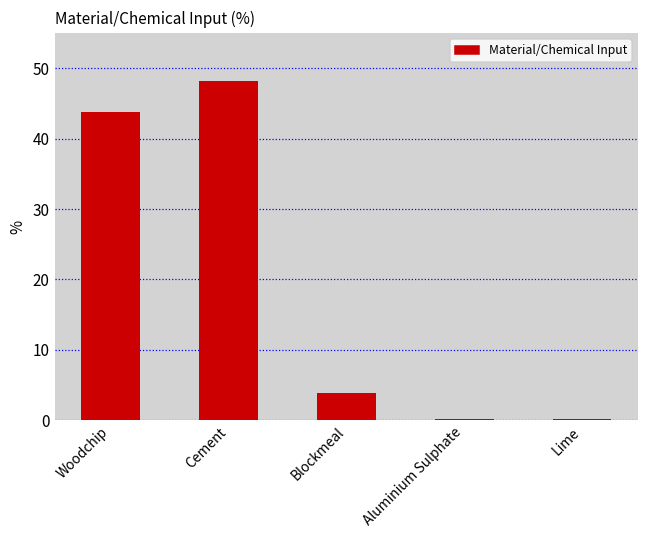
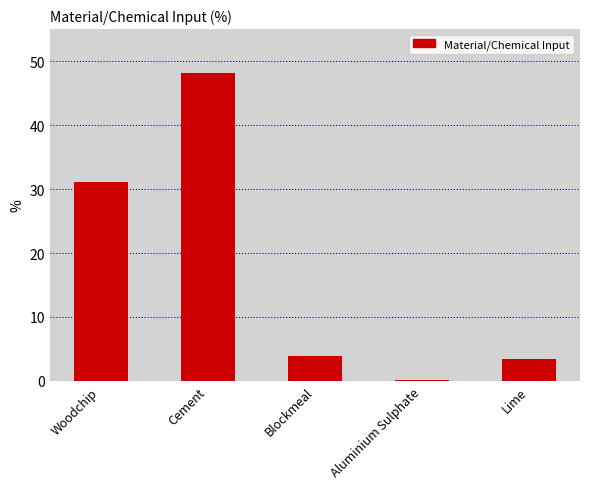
  {
-   "Woodchip": 44,
+   "Woodchip": 31,
    "Cement": 48,
    "Blockmeal": 4,
-   "Lime": 0
+   "Lime": 4
  }
